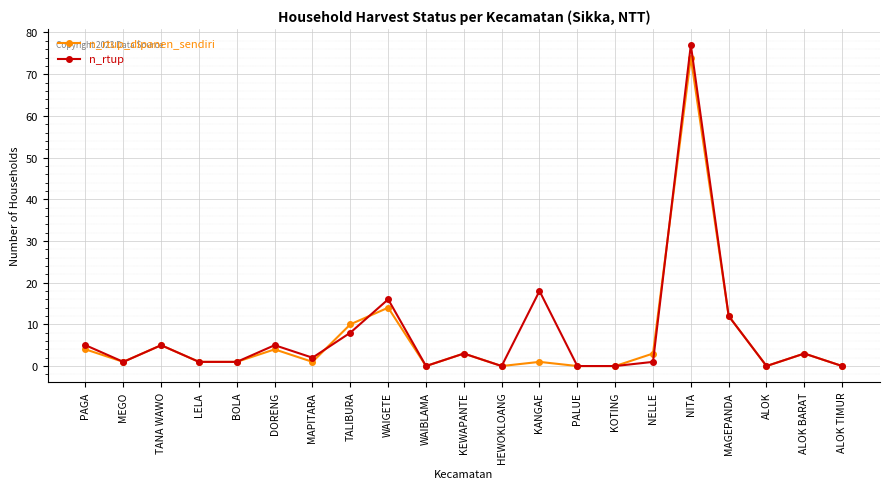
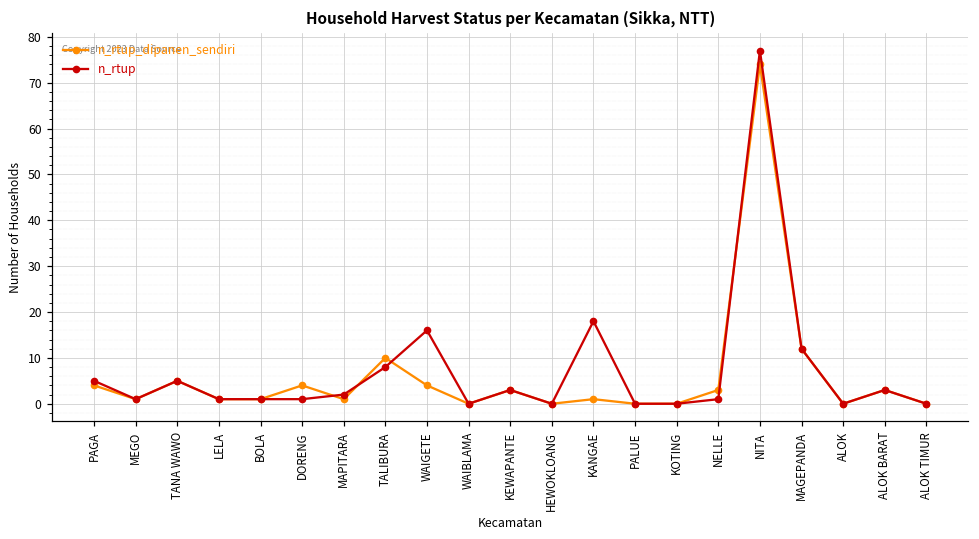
  {
    "n_rtup_dipanen_sendiri": {
      "PAGA": 4,
      "DORENG": 4,
      "MAPITARA": 1,
      "TALIBURA": 10,
-     "WAIGETE": 14,
+     "WAIGETE": 4,
      "KANGAE": 1,
      "NELLE": 3,
      "NITA": 74
    },
    "n_rtup": {
      "PAGA": 5,
-     "DORENG": 5,
+     "DORENG": 1,
      "MAPITARA": 2,
      "TALIBURA": 8,
      "WAIGETE": 16,
      "KANGAE": 18,
      "NELLE": 1,
      "NITA": 77
    }
  }
